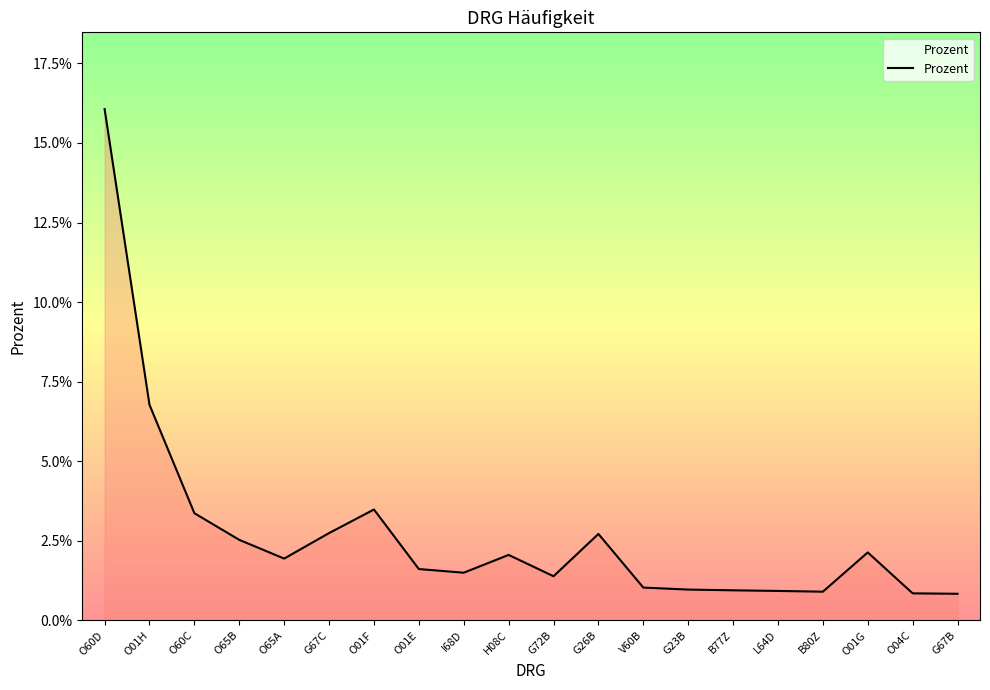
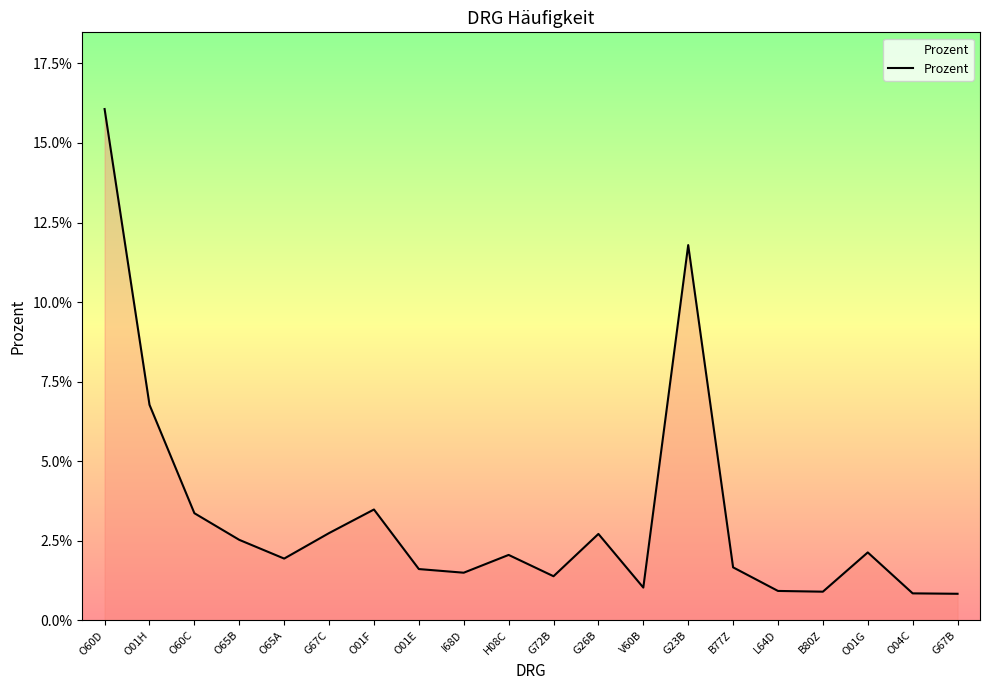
  {
    "O60D": "16.1%",
    "O01H": "6.8%",
    "O60C": "3.4%",
    "O65B": "2.5%",
    "O65A": "1.9%",
    "G67C": "2.7%",
    "O01F": "3.5%",
    "O01E": "1.6%",
    "I68D": "1.5%",
    "H08C": "2.1%",
    "G72B": "1.4%",
    "G26B": "2.7%",
    "V60B": "1.0%",
-   "G23B": "1.0%",
-   "B77Z": "0.9%",
+   "G23B": "11.8%",
+   "B77Z": "1.7%",
    "L64D": "0.9%",
    "B80Z": "0.9%",
    "O01G": "2.1%",
    "O04C": "0.9%",
    "G67B": "0.8%"
  }
